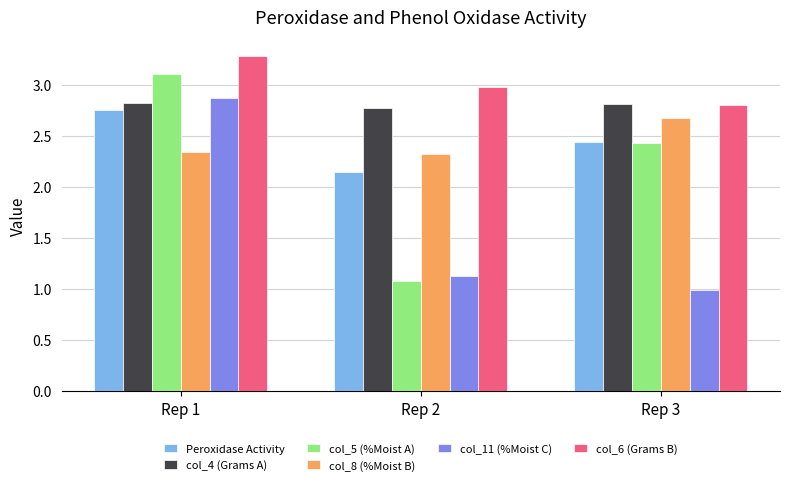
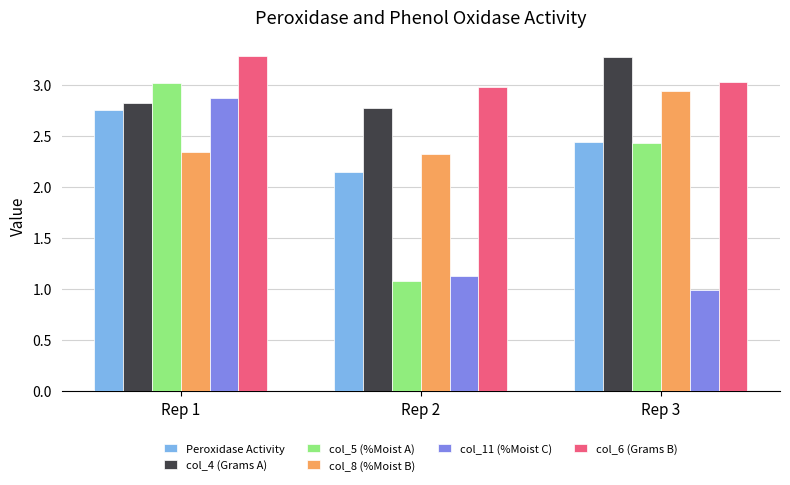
  {
    "col_4 (Grams A)": {
      "Rep 1": 2.82,
      "Rep 2": 2.77,
-     "Rep 3": 2.81
+     "Rep 3": 3.27
    },
    "col_5 (%Moist A)": {
-     "Rep 1": 3.11,
+     "Rep 1": 3.02,
      "Rep 2": 1.08,
      "Rep 3": 2.43
    },
    "col_8 (%Moist B)": {
      "Rep 1": 2.34,
      "Rep 2": 2.32,
-     "Rep 3": 2.68
+     "Rep 3": 2.94
    },
    "col_6 (Grams B)": {
      "Rep 1": 3.28,
      "Rep 2": 2.98,
-     "Rep 3": 2.81
+     "Rep 3": 3.03
    }
  }
